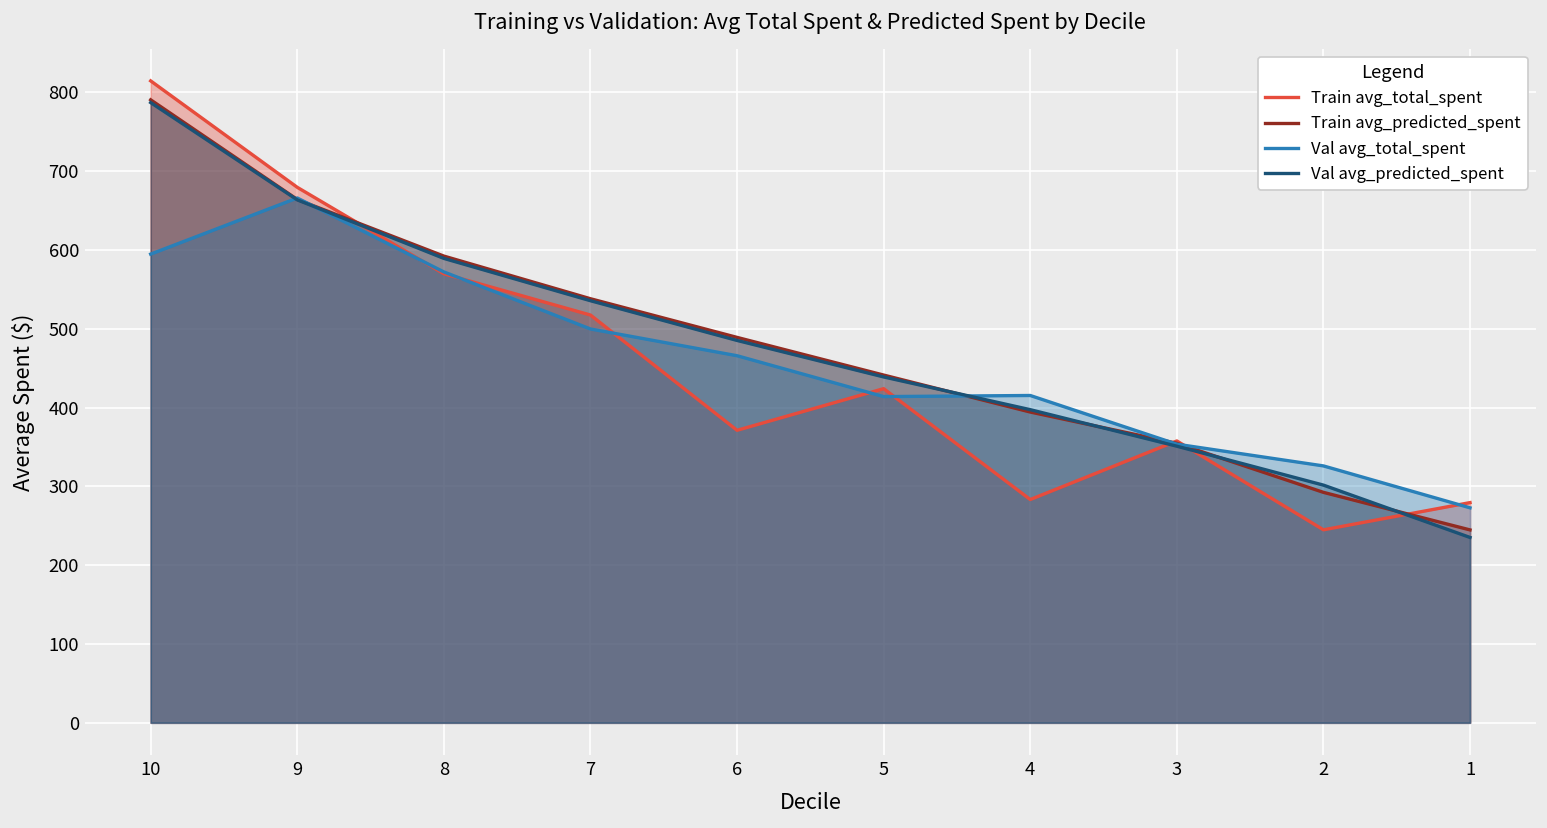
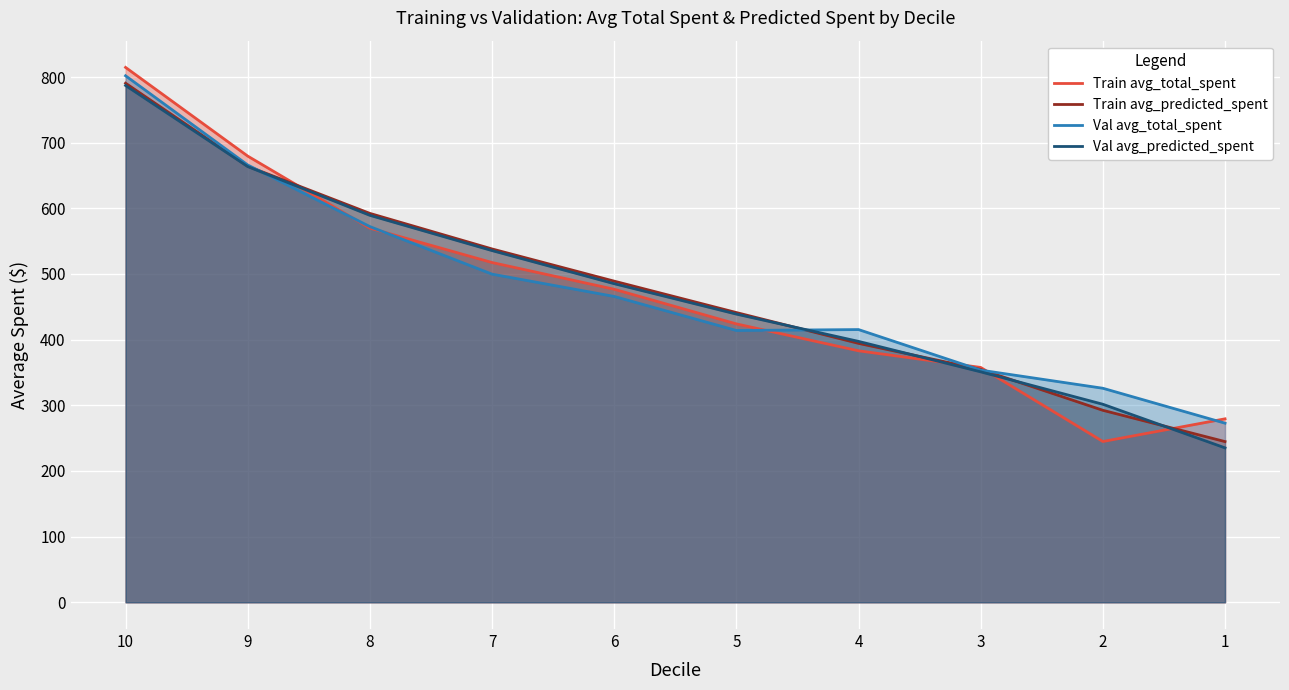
  {
    "Train avg_total_spent": {
      "10": 810,
      "9": 680,
      "7": 520,
-     "6": 370,
+     "6": 480,
      "5": 420,
-     "4": 280,
+     "4": 380,
      "2": 240,
      "1": 280
    },
    "Train avg_predicted_spent": {
      "2": 290,
      "1": 240
    },
    "Val avg_total_spent": {
-     "10": 590,
+     "10": 800,
      "7": 500,
      "6": 470,
      "5": 410,
      "4": 420,
      "2": 330,
      "1": 270
    },
    "Val avg_predicted_spent": {
      "2": 300,
      "1": 240
    }
  }
